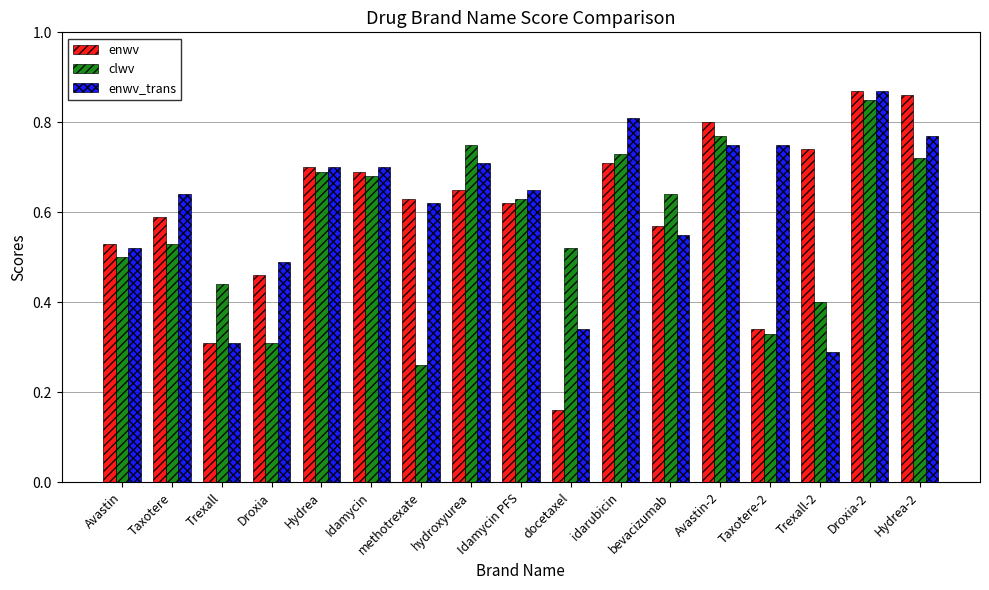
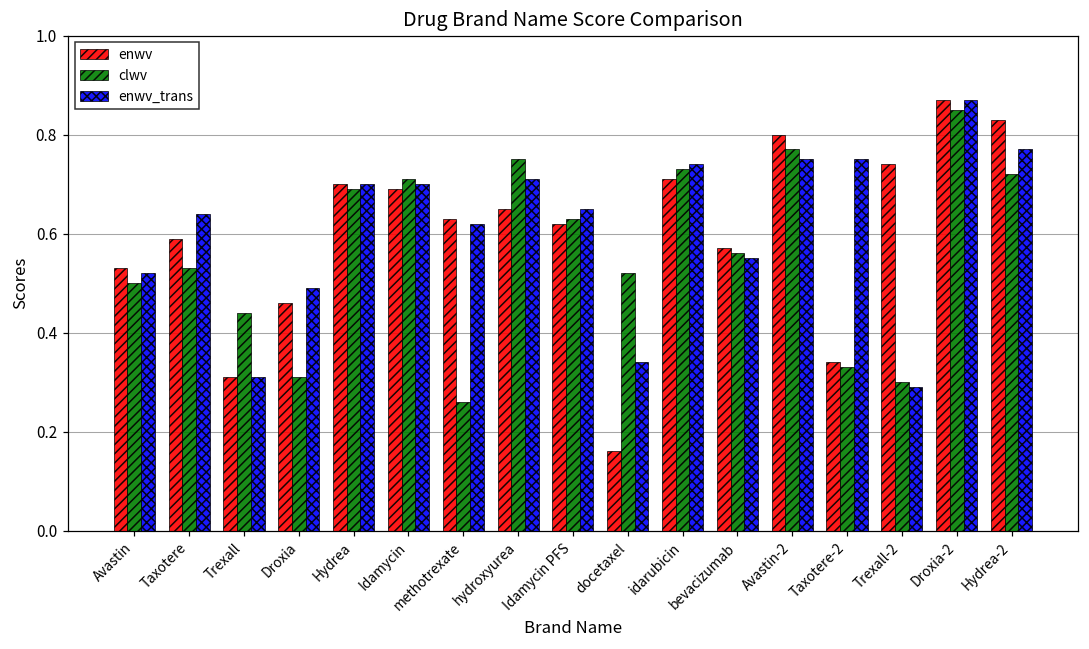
  {
    "enwv": {
      "Avastin": 0.53,
      "Taxotere": 0.59,
      "Trexall": 0.31,
      "Droxia": 0.46,
      "Hydrea": 0.70,
      "Idamycin": 0.69,
      "methotrexate": 0.63,
      "hydroxyurea": 0.65,
      "Idamycin PFS": 0.62,
      "docetaxel": 0.16,
      "idarubicin": 0.71,
      "bevacizumab": 0.57,
      "Avastin-2": 0.80,
      "Taxotere-2": 0.34,
      "Trexall-2": 0.74,
      "Droxia-2": 0.87,
-     "Hydrea-2": 0.86
+     "Hydrea-2": 0.83
    },
    "clwv": {
      "Avastin": 0.50,
      "Taxotere": 0.53,
      "Trexall": 0.44,
      "Droxia": 0.31,
      "Hydrea": 0.69,
-     "Idamycin": 0.68,
+     "Idamycin": 0.71,
      "methotrexate": 0.26,
      "hydroxyurea": 0.75,
      "Idamycin PFS": 0.63,
      "docetaxel": 0.52,
      "idarubicin": 0.73,
-     "bevacizumab": 0.64,
+     "bevacizumab": 0.56,
      "Avastin-2": 0.77,
      "Taxotere-2": 0.33,
-     "Trexall-2": 0.4,
+     "Trexall-2": 0.3,
      "Droxia-2": 0.85,
      "Hydrea-2": 0.72
    },
    "enwv_trans": {
      "Avastin": 0.52,
      "Taxotere": 0.64,
      "Trexall": 0.31,
      "Droxia": 0.49,
      "Hydrea": 0.70,
      "Idamycin": 0.70,
      "methotrexate": 0.62,
      "hydroxyurea": 0.71,
      "Idamycin PFS": 0.65,
      "docetaxel": 0.34,
-     "idarubicin": 0.81,
+     "idarubicin": 0.74,
      "bevacizumab": 0.55,
      "Avastin-2": 0.75,
      "Taxotere-2": 0.75,
      "Trexall-2": 0.29,
      "Droxia-2": 0.87,
      "Hydrea-2": 0.77
    }
  }
